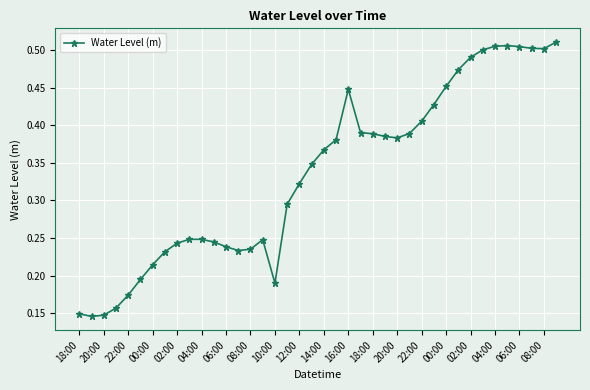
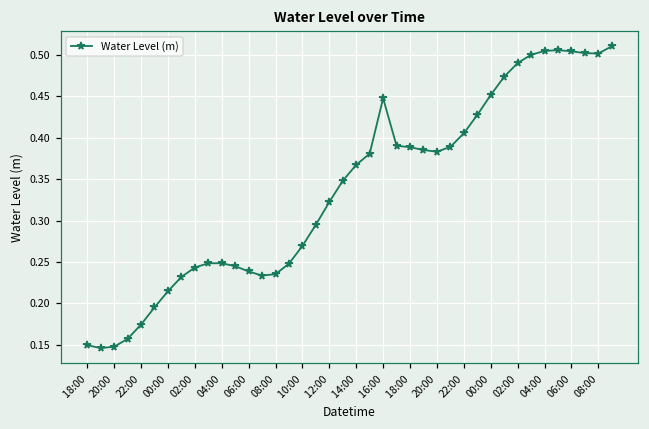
  {
-   "10:00": 0.19,
+   "10:00": 0.27,
    "12:00": 0.32,
    "14:00": 0.37,
    "16:00": 0.45
  }
